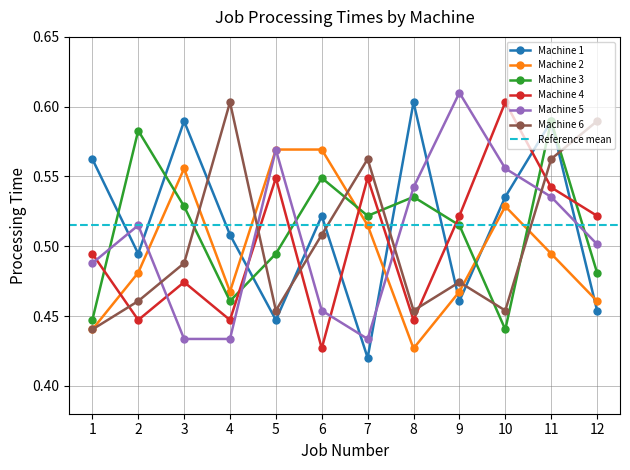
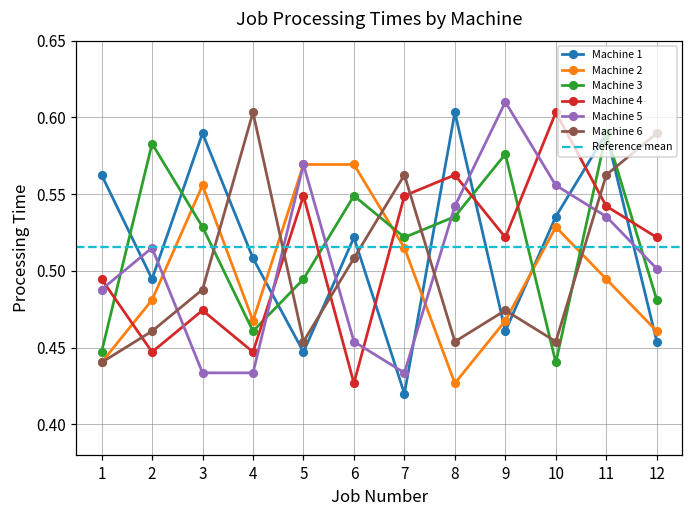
  {
    "Machine 1": {
      "1": 0.563,
      "2": 0.495,
      "3": 0.590,
      "4": 0.508,
      "5": 0.447,
      "6": 0.522,
      "7": 0.420,
      "8": 0.603,
      "9": 0.461,
      "10": 0.535,
      "12": 0.454
    },
    "Machine 2": {
      "2": 0.481,
      "3": 0.556,
      "4": 0.467,
      "6": 0.569,
      "7": 0.515,
      "8": 0.427,
      "9": 0.467,
      "10": 0.529,
      "11": 0.495,
      "12": 0.461
    },
    "Machine 3": {
      "1": 0.447,
      "2": 0.583,
      "3": 0.529,
      "4": 0.461,
      "5": 0.495,
      "6": 0.549,
      "7": 0.522,
      "8": 0.535,
-     "9": 0.515,
+     "9": 0.576,
      "10": 0.440,
      "12": 0.481
    },
    "Machine 4": {
      "1": 0.495,
      "2": 0.447,
      "3": 0.474,
      "4": 0.447,
      "5": 0.549,
      "6": 0.427,
      "7": 0.549,
-     "8": 0.447,
+     "8": 0.563,
      "9": 0.522,
      "10": 0.603,
      "11": 0.542,
      "12": 0.522
    },
    "Machine 5": {
      "1": 0.488,
      "2": 0.515,
      "3": 0.434,
      "4": 0.434,
      "6": 0.454,
      "7": 0.434,
      "8": 0.542,
      "9": 0.610,
      "10": 0.556,
      "11": 0.535,
      "12": 0.501
    },
    "Machine 6": {
      "2": 0.461,
      "3": 0.488,
      "4": 0.603,
      "5": 0.454,
      "6": 0.508,
      "7": 0.563,
      "8": 0.454,
      "9": 0.474,
      "10": 0.454,
      "11": 0.563
    }
  }
